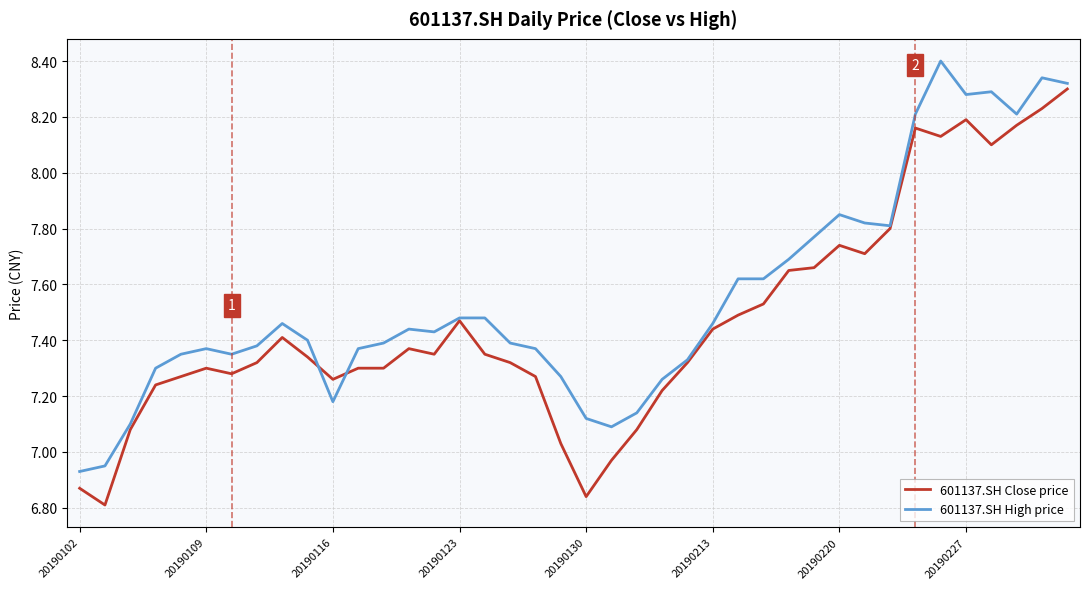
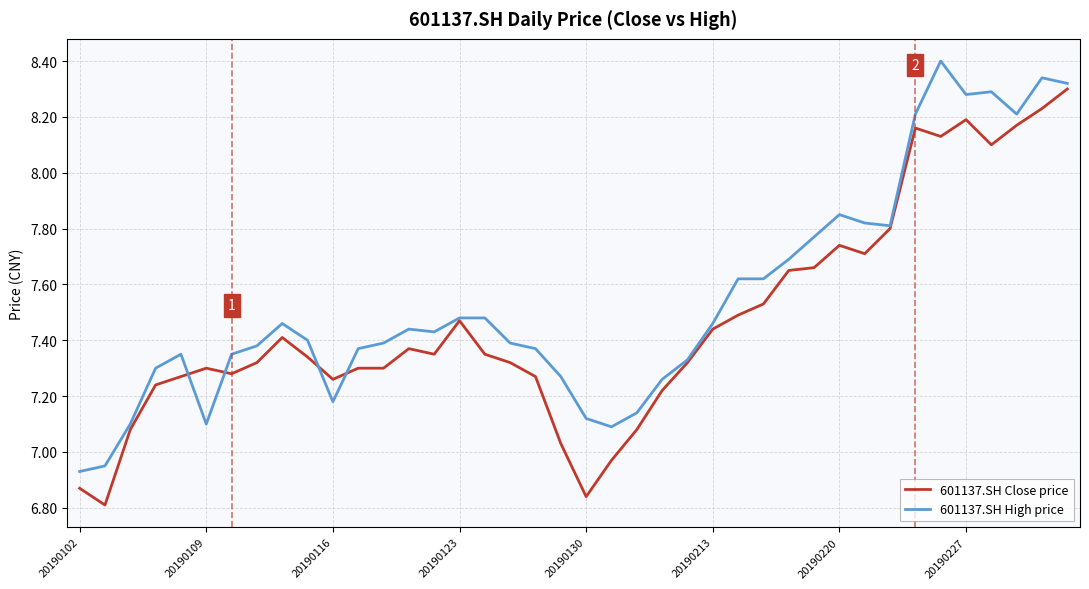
  {
    "601137.SH Close price": {
      "20190102": 6.87,
      "20190109": 7.30,
      "20190116": 7.26,
      "20190123": 7.47,
      "20190130": 6.84,
      "20190213": 7.44,
      "20190220": 7.74,
      "20190227": 8.19
    },
    "601137.SH High price": {
      "20190102": 6.93,
-     "20190109": 7.37,
+     "20190109": 7.10,
      "20190116": 7.18,
      "20190123": 7.48,
      "20190130": 7.12,
      "20190213": 7.46,
      "20190220": 7.85,
      "20190227": 8.28
    }
  }
